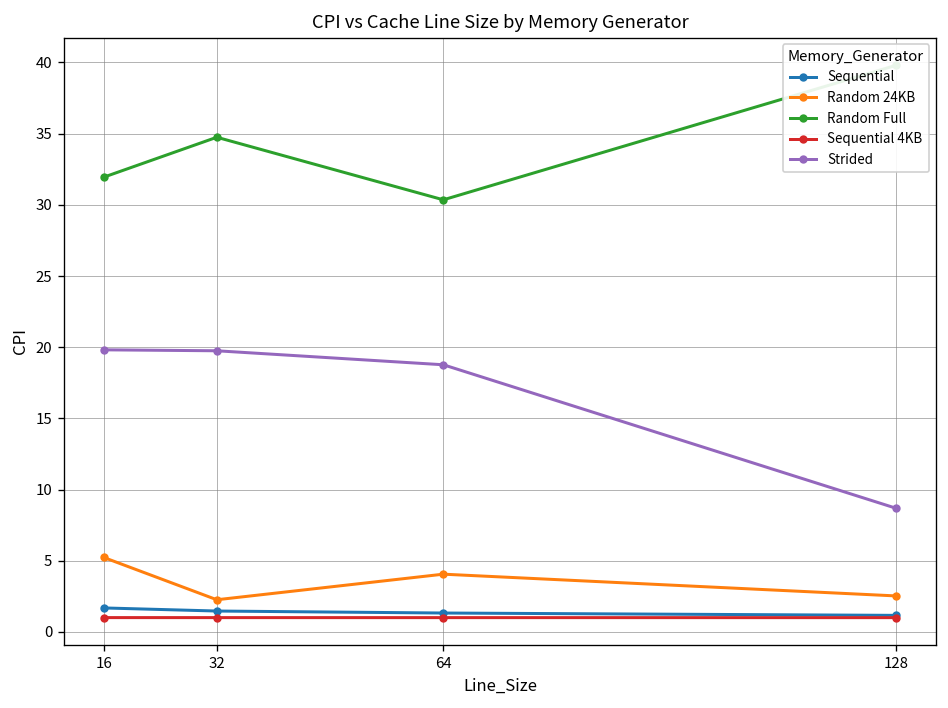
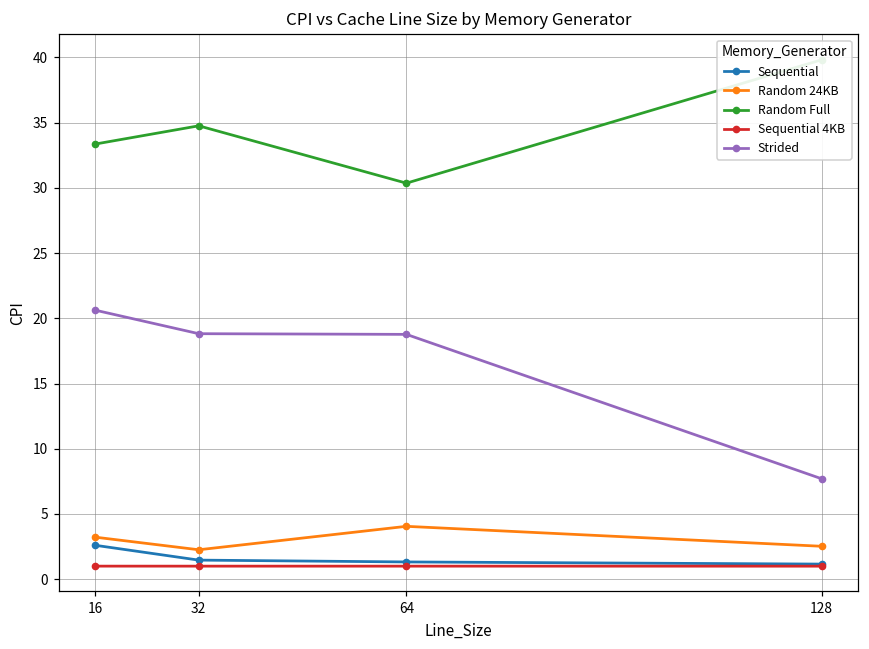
  {
    "Sequential": {
-     "16": 1.7,
+     "16": 2.6,
      "32": 1.5,
      "64": 1.3
    },
    "Random 24KB": {
-     "16": 5.2,
+     "16": 3.2,
      "32": 2.3,
      "64": 4.1,
      "128": 2.5
    },
    "Random Full": {
-     "16": 31.9,
+     "16": 33.3,
      "32": 34.7,
      "64": 30.4
    },
    "Sequential 4KB": {
      "16": 1.0,
      "32": 1.0,
      "64": 1.0
    },
    "Strided": {
-     "16": 19.8,
-     "32": 19.7,
+     "16": 20.6,
+     "32": 18.8,
      "64": 18.8,
-     "128": 8.7
+     "128": 7.7
    }
  }
